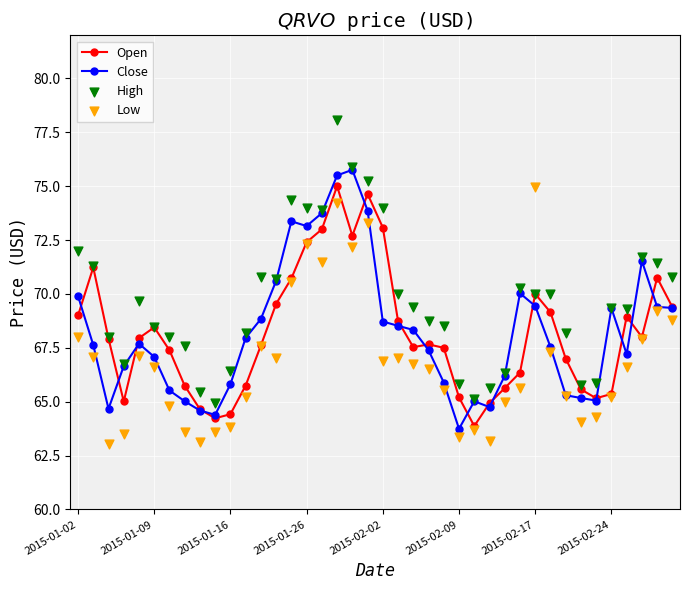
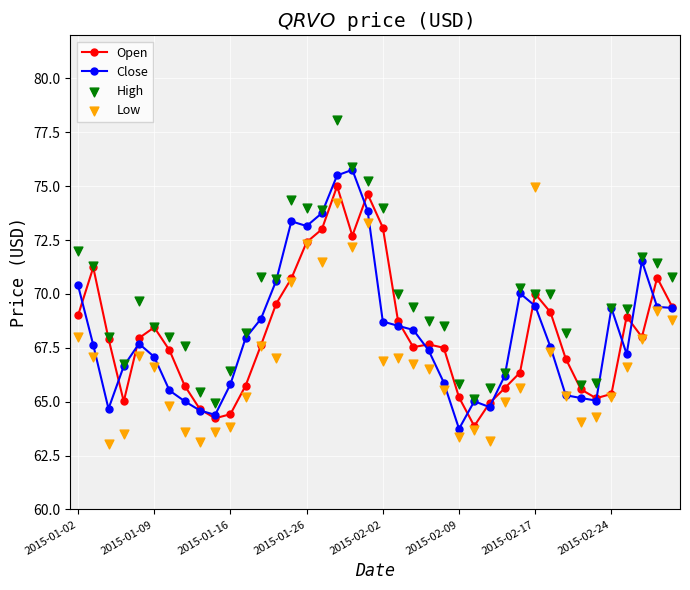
  {
    "Open": {
      "2015-01-02": 69.0,
      "2015-01-16": 64.4,
      "2015-02-02": 73.1,
      "2015-02-09": 65.2,
      "2015-02-24": 65.4
    },
    "Close": {
-     "2015-01-02": 69.9,
+     "2015-01-02": 70.4,
      "2015-01-09": 67.1,
      "2015-01-16": 65.8,
      "2015-01-26": 73.2,
      "2015-02-02": 68.7,
      "2015-02-09": 63.7,
      "2015-02-17": 69.4
    }
  }
